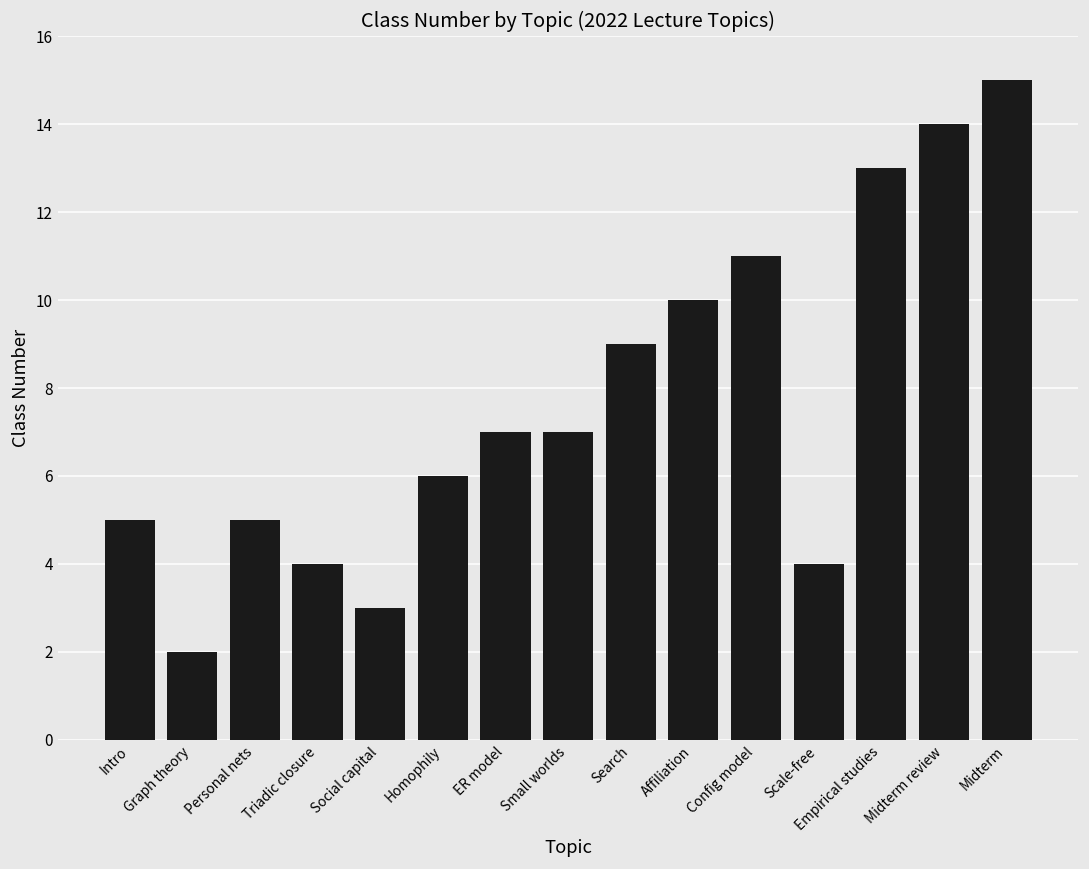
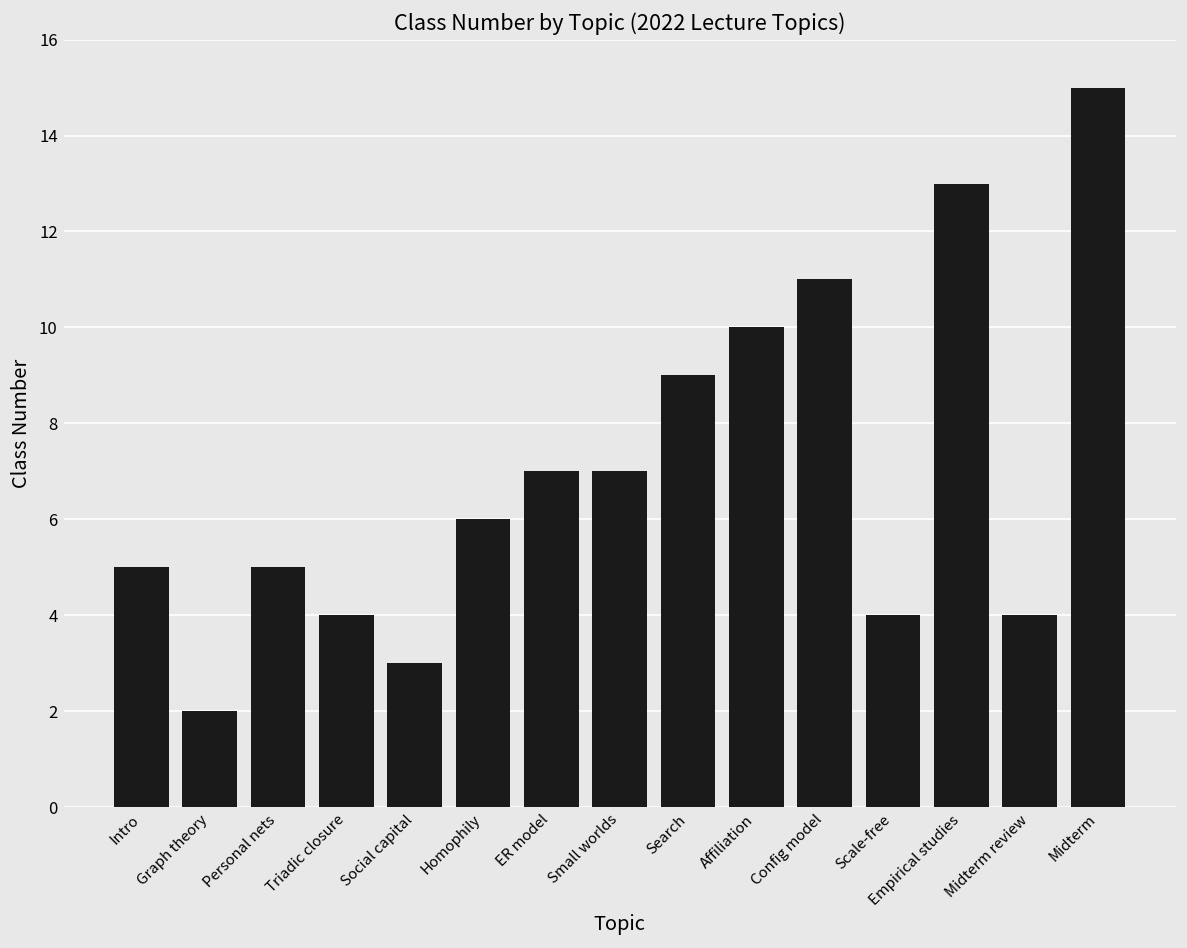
  {
    "Intro": 5,
    "Graph theory": 2,
    "Personal nets": 5,
    "Triadic closure": 4,
    "Social capital": 3,
    "Homophily": 6,
    "ER model": 7,
    "Small worlds": 7,
    "Search": 9,
    "Affiliation": 10,
    "Config model": 11,
    "Scale-free": 4,
    "Empirical studies": 13,
-   "Midterm review": 14,
+   "Midterm review": 4,
    "Midterm": 15
  }
